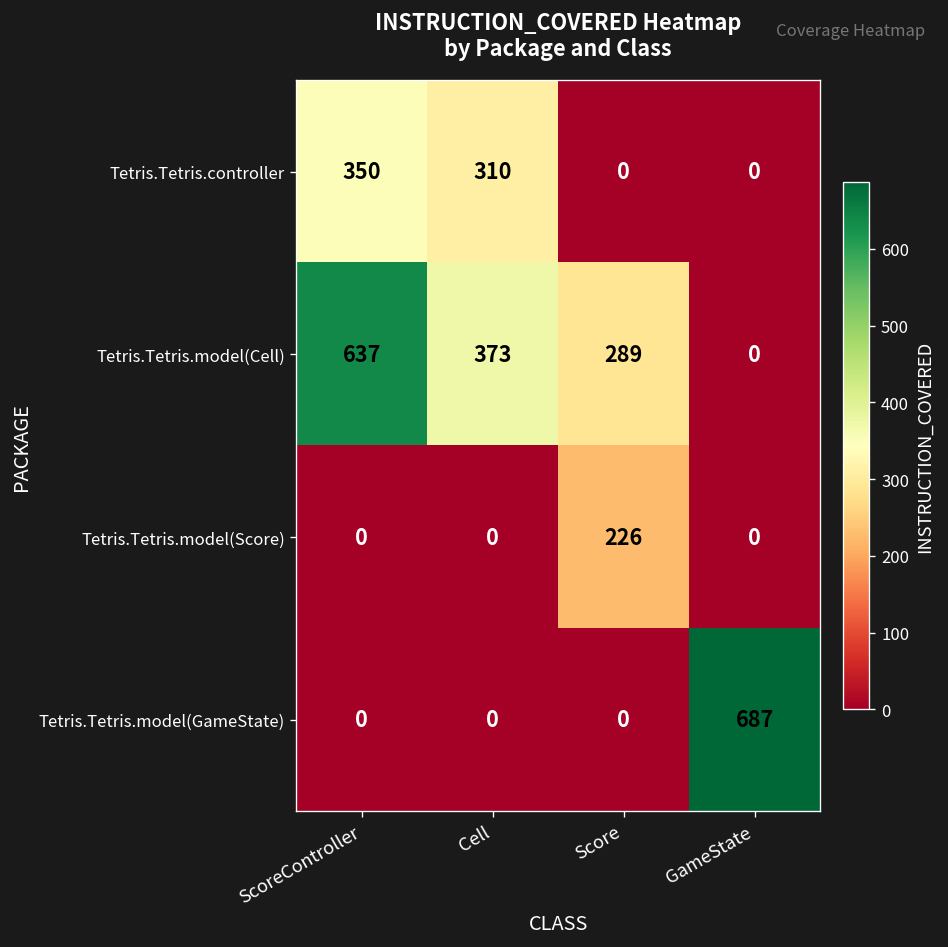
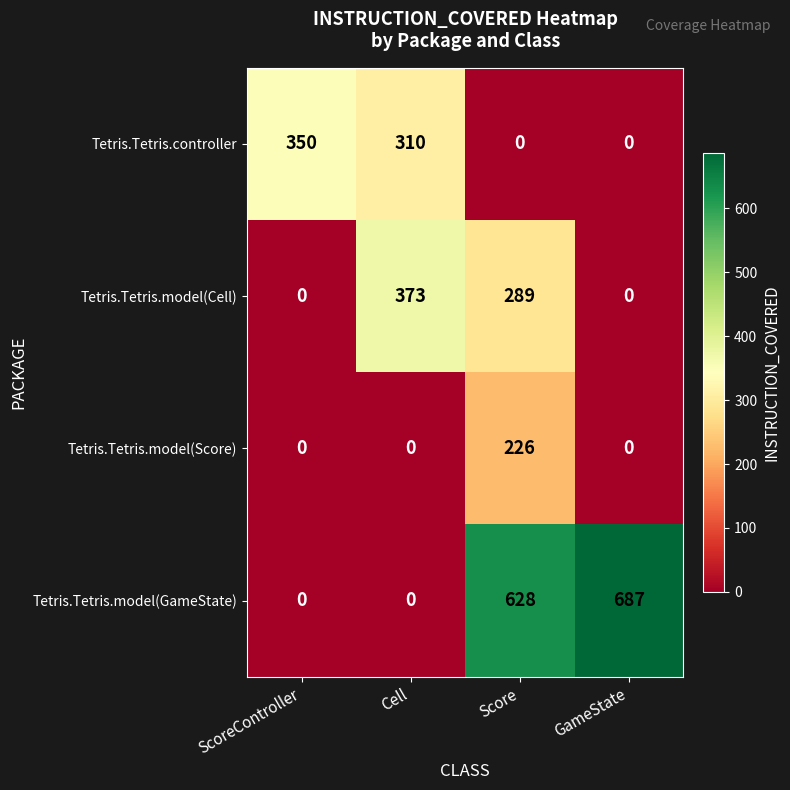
  {
    "Tetris.Tetris.controller": {
      "ScoreController": 350,
      "Cell": 310,
      "Score": 0,
      "GameState": 0
    },
    "Tetris.Tetris.model(Cell)": {
-     "ScoreController": 637,
+     "ScoreController": 0,
      "Cell": 373,
      "Score": 289,
      "GameState": 0
    },
    "Tetris.Tetris.model(Score)": {
      "ScoreController": 0,
      "Cell": 0,
      "Score": 226,
      "GameState": 0
    },
    "Tetris.Tetris.model(GameState)": {
      "ScoreController": 0,
      "Cell": 0,
-     "Score": 0,
+     "Score": 628,
      "GameState": 687
    }
  }
